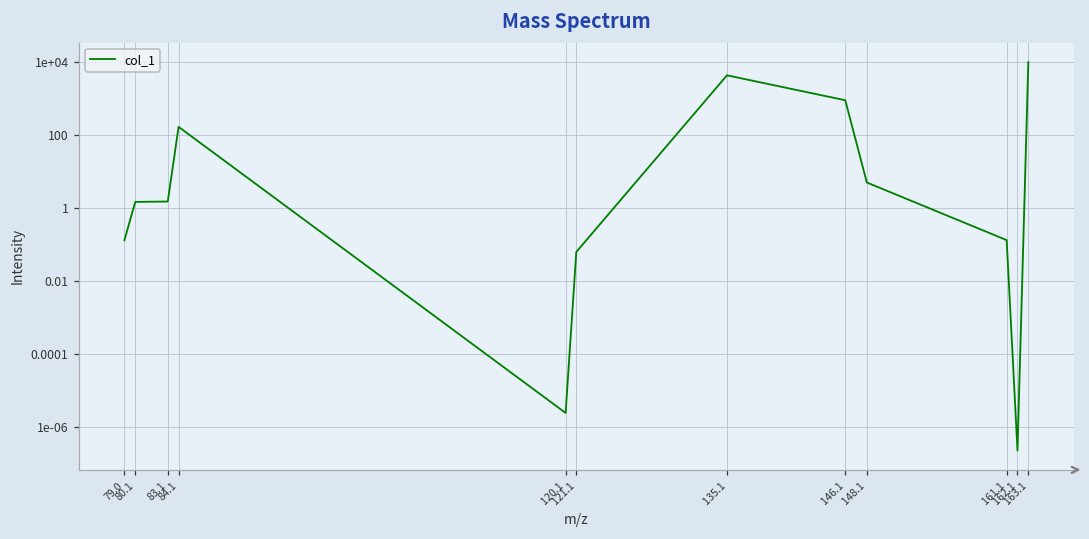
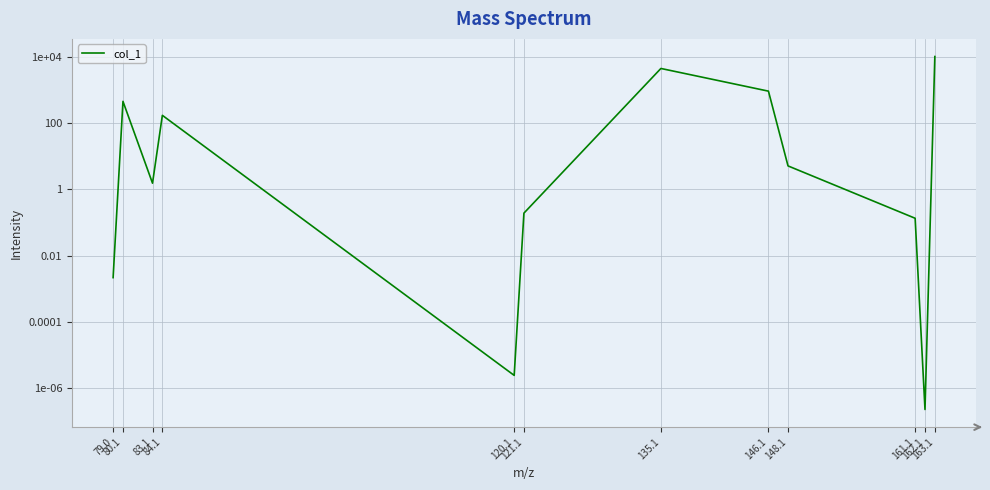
  {
-   "79.0": 0.13,
-   "80.1": 1,
+   "79.0": 0.002,
+   "80.1": 400,
    "83.1": 2,
    "84.1": 200,
    "120.1": 0.000002,
-   "121.1": 0.06,
+   "121.1": 0.2,
    "135.1": 4000,
    "146.1": 900,
    "148.1": 5,
    "161.1": 0.13,
    "162.1": 0.0000002,
    "163.1": 10000
  }
